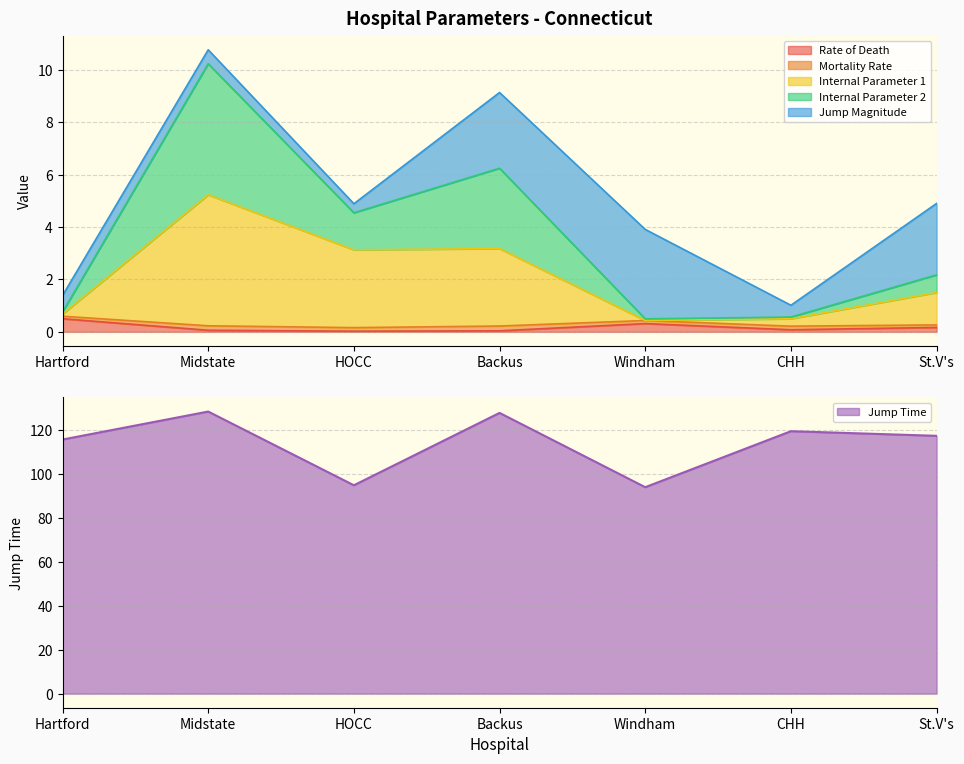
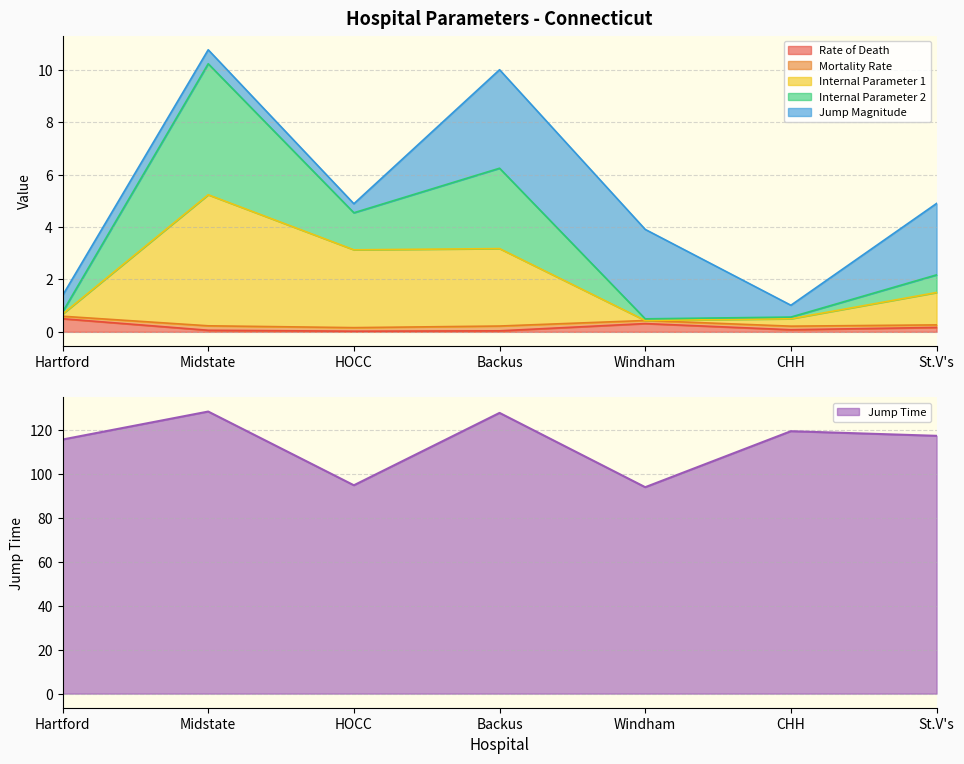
  {
    "Hospital Parameters - Connecticut": {
      "Internal Parameter 1": {
        "Midstate": 5.0,
        "HOCC": 3.0,
        "Backus": 3.0,
        "St.V's": 1.2
      },
      "Internal Parameter 2": {
        "Midstate": 5.0,
        "HOCC": 1.4,
        "Backus": 3.1,
        "St.V's": 0.7
      },
      "Jump Magnitude": {
        "Hartford": 0.6,
        "Midstate": 0.5,
        "HOCC": 0.3,
-       "Backus": 2.9,
+       "Backus": 3.8,
        "Windham": 3.4,
        "CHH": 0.5,
        "St.V's": 2.7
      }
    }
  }
